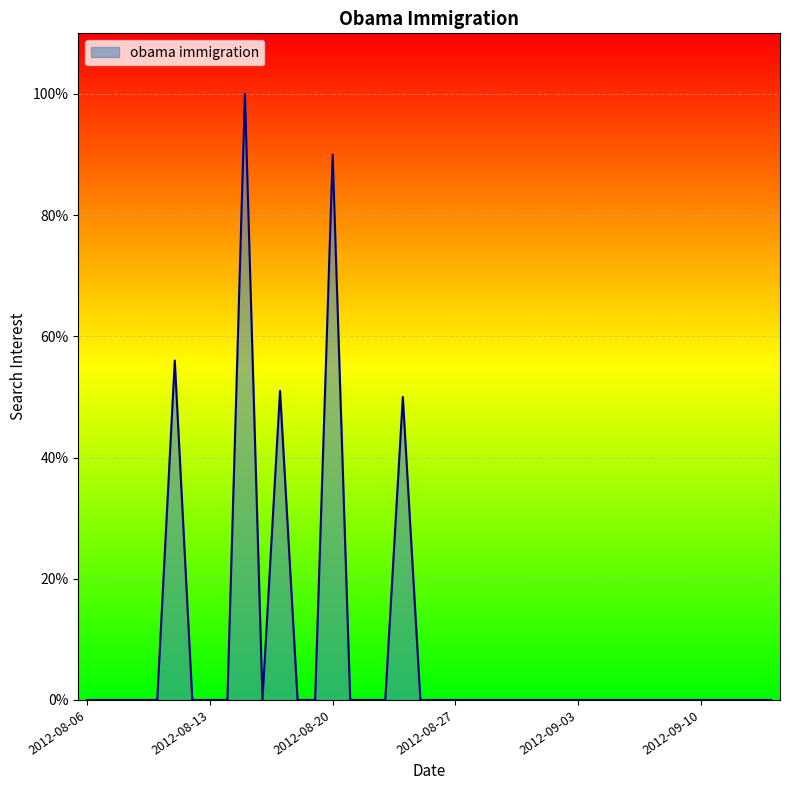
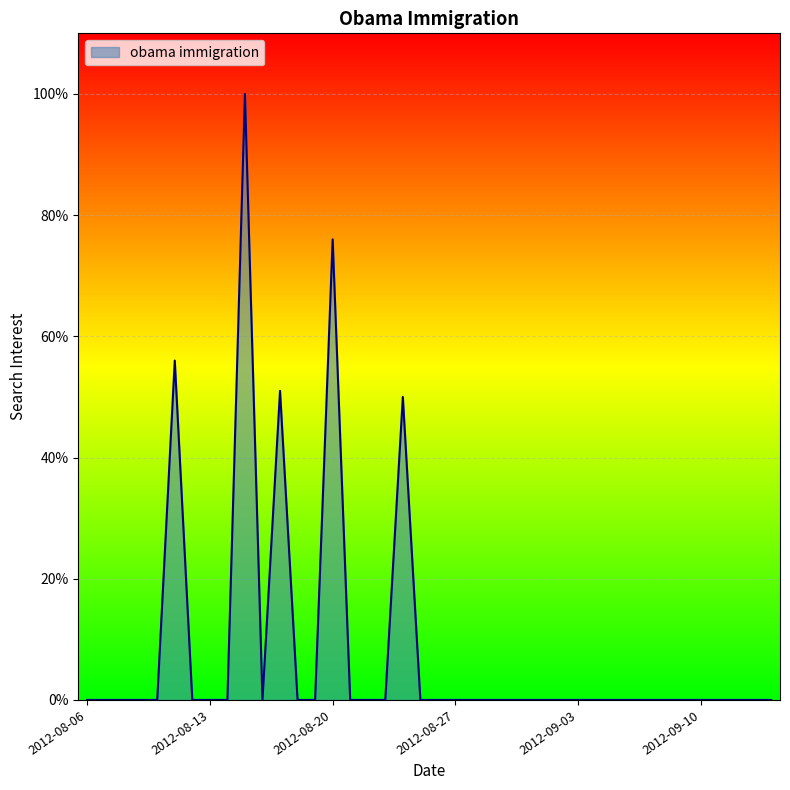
  {
    "2012-08-06": "0%",
    "2012-08-13": "0%",
-   "2012-08-20": "90%",
+   "2012-08-20": "76%",
    "2012-08-27": "0%",
    "2012-09-03": "0%",
    "2012-09-10": "0%"
  }
